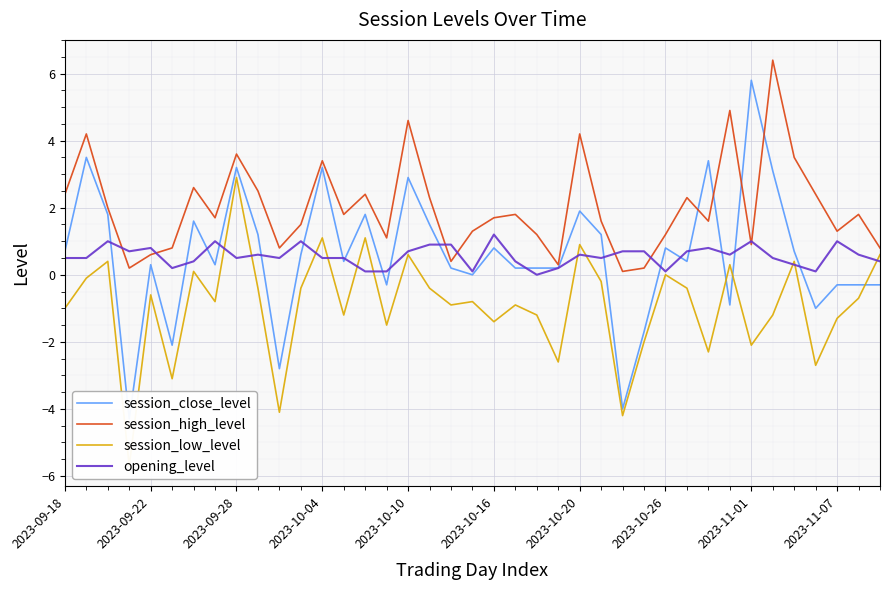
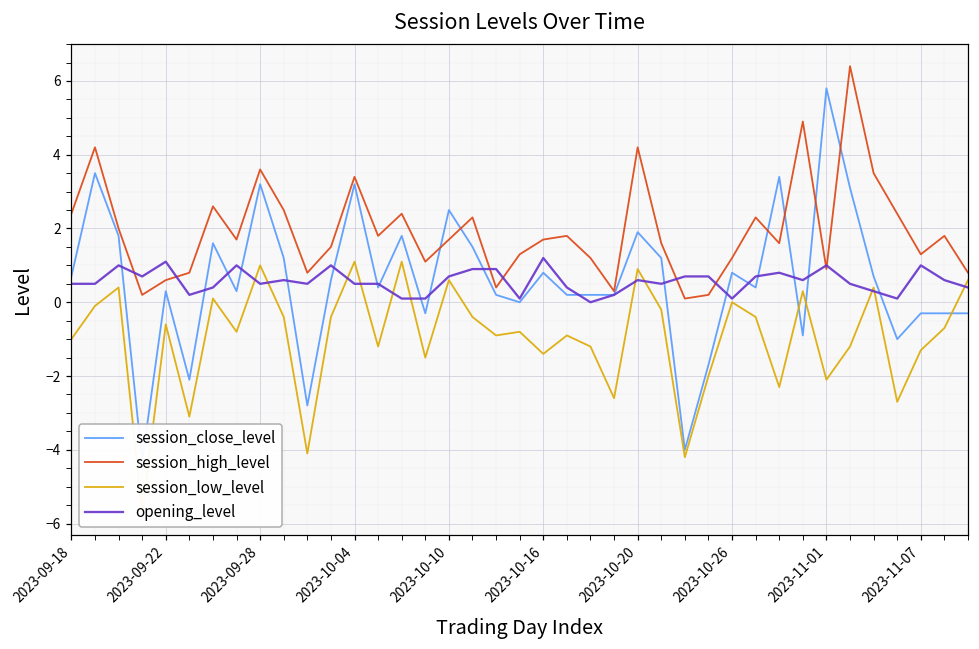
  {
    "session_close_level": {
      "2023-09-18": 0.7,
      "2023-09-22": 0.3,
      "2023-09-28": 3.2,
      "2023-10-04": 3.2,
-     "2023-10-10": 2.9,
+     "2023-10-10": 2.5,
      "2023-10-16": 0.8,
      "2023-10-20": 1.9,
      "2023-10-26": 0.8,
      "2023-11-01": 5.8,
      "2023-11-07": -0.3
    },
    "session_high_level": {
      "2023-09-18": 2.4,
      "2023-09-22": 0.6,
      "2023-09-28": 3.6,
      "2023-10-04": 3.4,
-     "2023-10-10": 4.6,
+     "2023-10-10": 1.7,
      "2023-10-16": 1.7,
      "2023-10-20": 4.2,
      "2023-10-26": 1.2,
      "2023-11-01": 0.9,
      "2023-11-07": 1.3
    },
    "session_low_level": {
      "2023-09-18": -1.0,
      "2023-09-22": -0.6,
-     "2023-09-28": 2.9,
+     "2023-09-28": 1.0,
      "2023-10-04": 1.1,
      "2023-10-10": 0.6,
      "2023-10-16": -1.4,
      "2023-10-20": 0.9,
      "2023-10-26": 0.0,
      "2023-11-01": -2.1,
      "2023-11-07": -1.3
    },
    "opening_level": {
      "2023-09-18": 0.5,
-     "2023-09-22": 0.8,
+     "2023-09-22": 1.1,
      "2023-09-28": 0.5,
      "2023-10-04": 0.5,
      "2023-10-10": 0.7,
      "2023-10-16": 1.2,
      "2023-10-20": 0.6,
      "2023-10-26": 0.1,
      "2023-11-01": 1.0,
      "2023-11-07": 1.0
    }
  }
